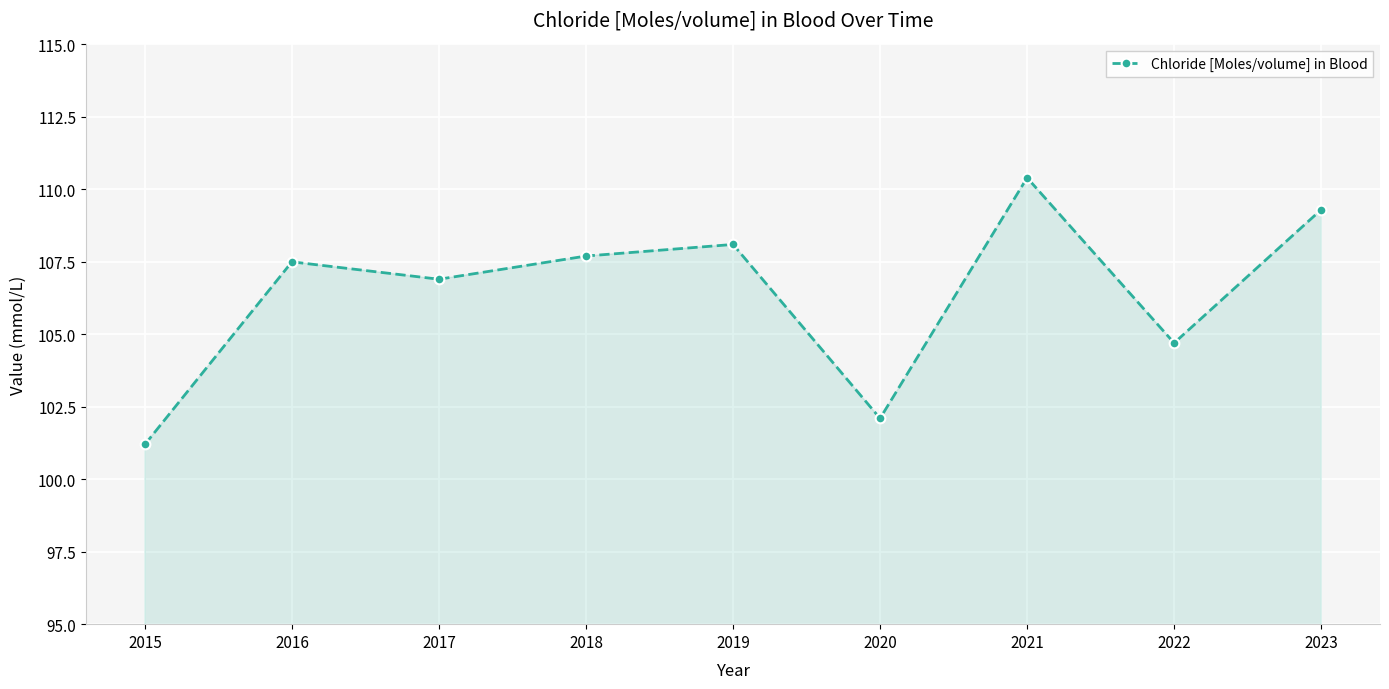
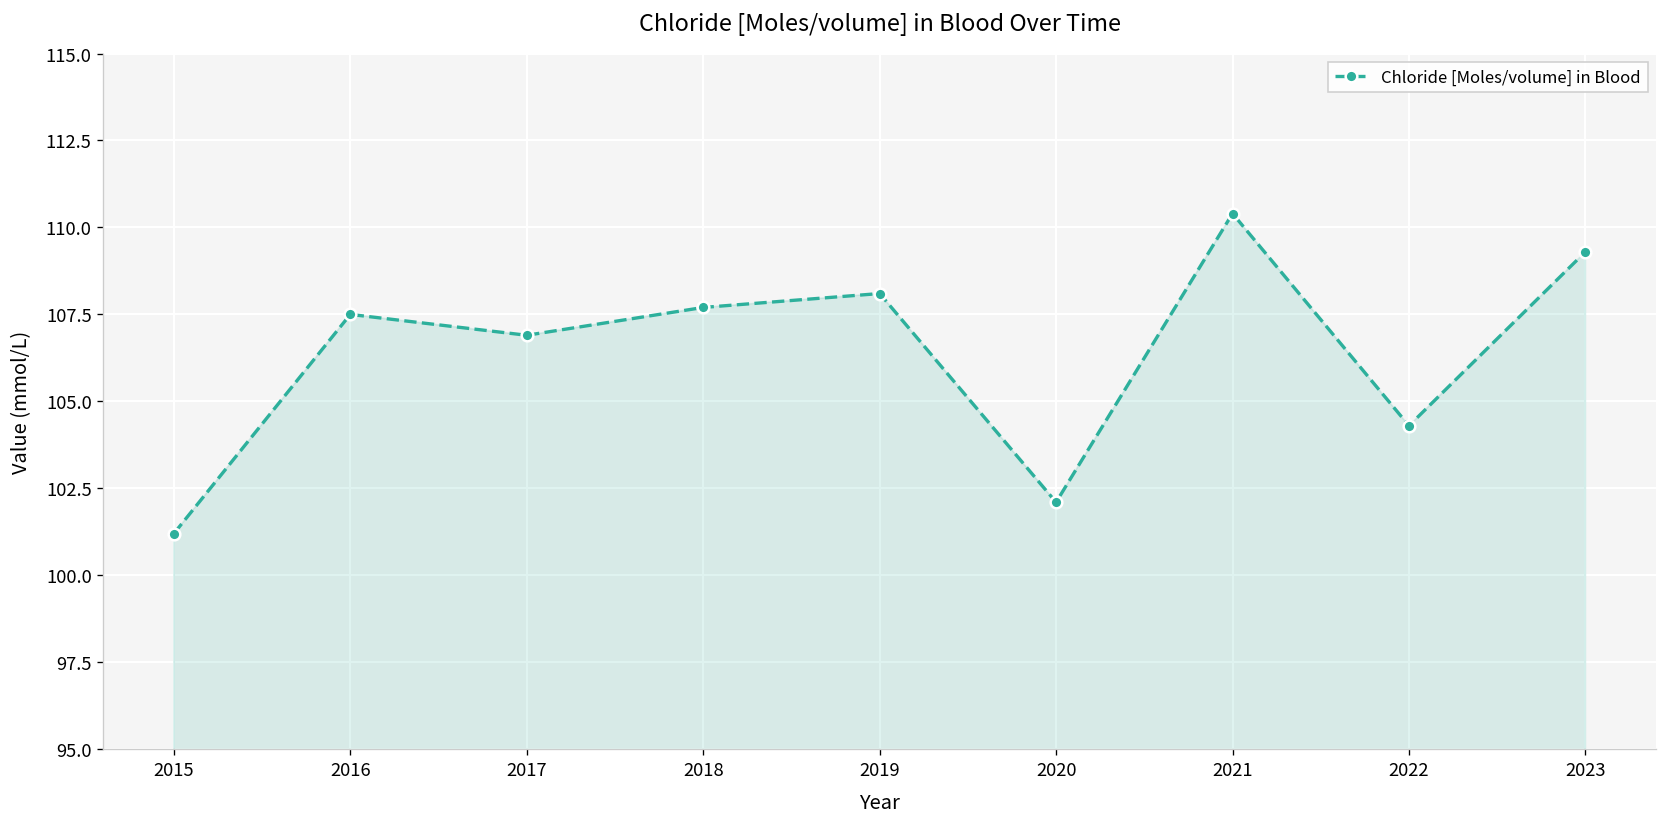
  {
    "2015": 101.2,
    "2016": 107.5,
    "2017": 106.9,
    "2018": 107.7,
    "2019": 108.1,
    "2020": 102.1,
    "2021": 110.4,
-   "2022": 104.7,
+   "2022": 104.3,
    "2023": 109.3
  }
